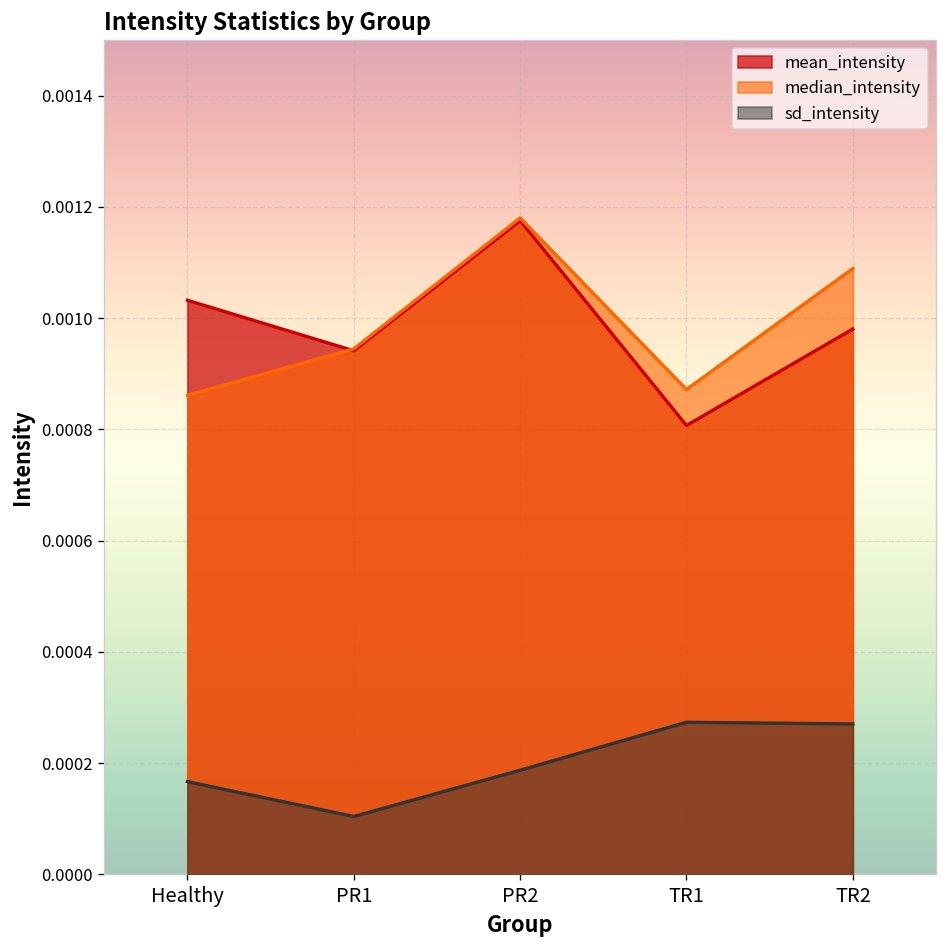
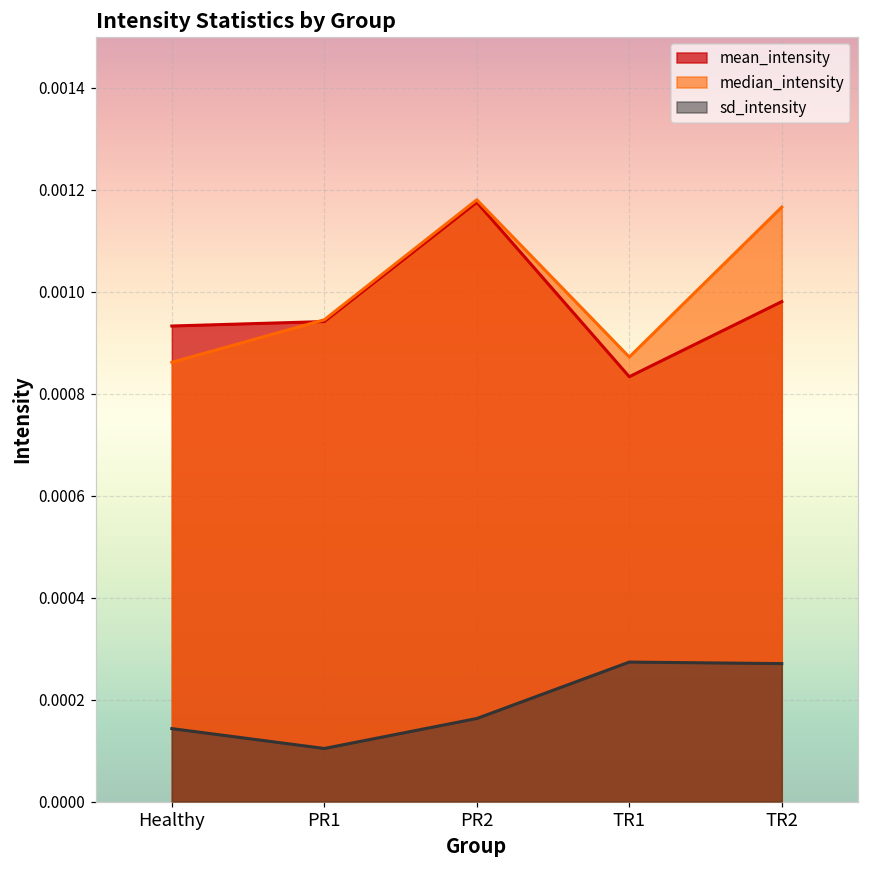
  {
    "mean_intensity": {
-     "Healthy": 0.00103,
-     "TR1": 0.00081,
+     "Healthy": 0.00093,
+     "TR1": 0.00083,
      "TR2": 0.00098
    },
    "median_intensity": {
      "Healthy": 0.00086,
      "TR1": 0.00087,
-     "TR2": 0.00109
+     "TR2": 0.00117
    },
    "sd_intensity": {
-     "Healthy": 0.00017,
+     "Healthy": 0.00014,
      "PR1": 0.00010,
-     "PR2": 0.00019,
+     "PR2": 0.00016,
      "TR1": 0.00027,
      "TR2": 0.00027
    }
  }
